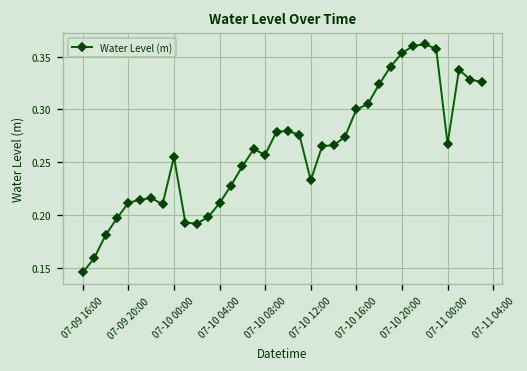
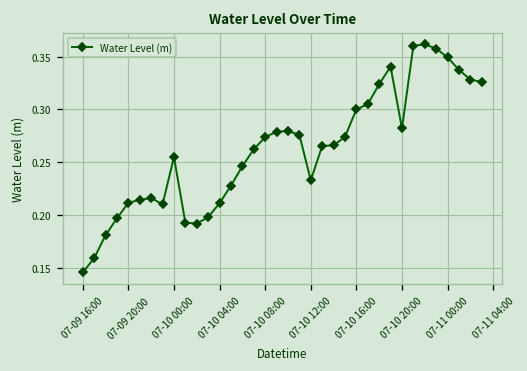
  {
    "07-09 16:00": 0.15,
    "07-09 20:00": 0.21,
    "07-10 00:00": 0.26,
    "07-10 04:00": 0.21,
-   "07-10 08:00": 0.26,
+   "07-10 08:00": 0.27,
    "07-10 12:00": 0.23,
    "07-10 16:00": 0.30,
-   "07-10 20:00": 0.35,
-   "07-11 00:00": 0.27
+   "07-10 20:00": 0.28,
+   "07-11 00:00": 0.35
  }
